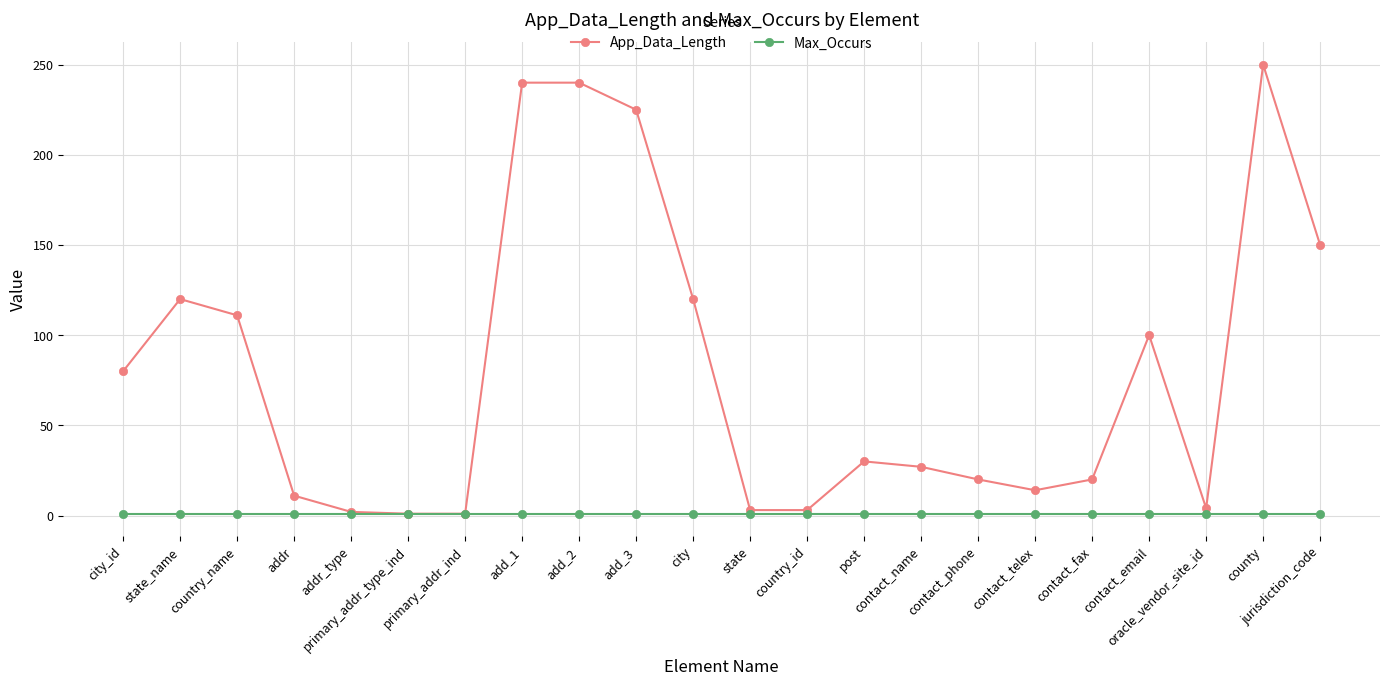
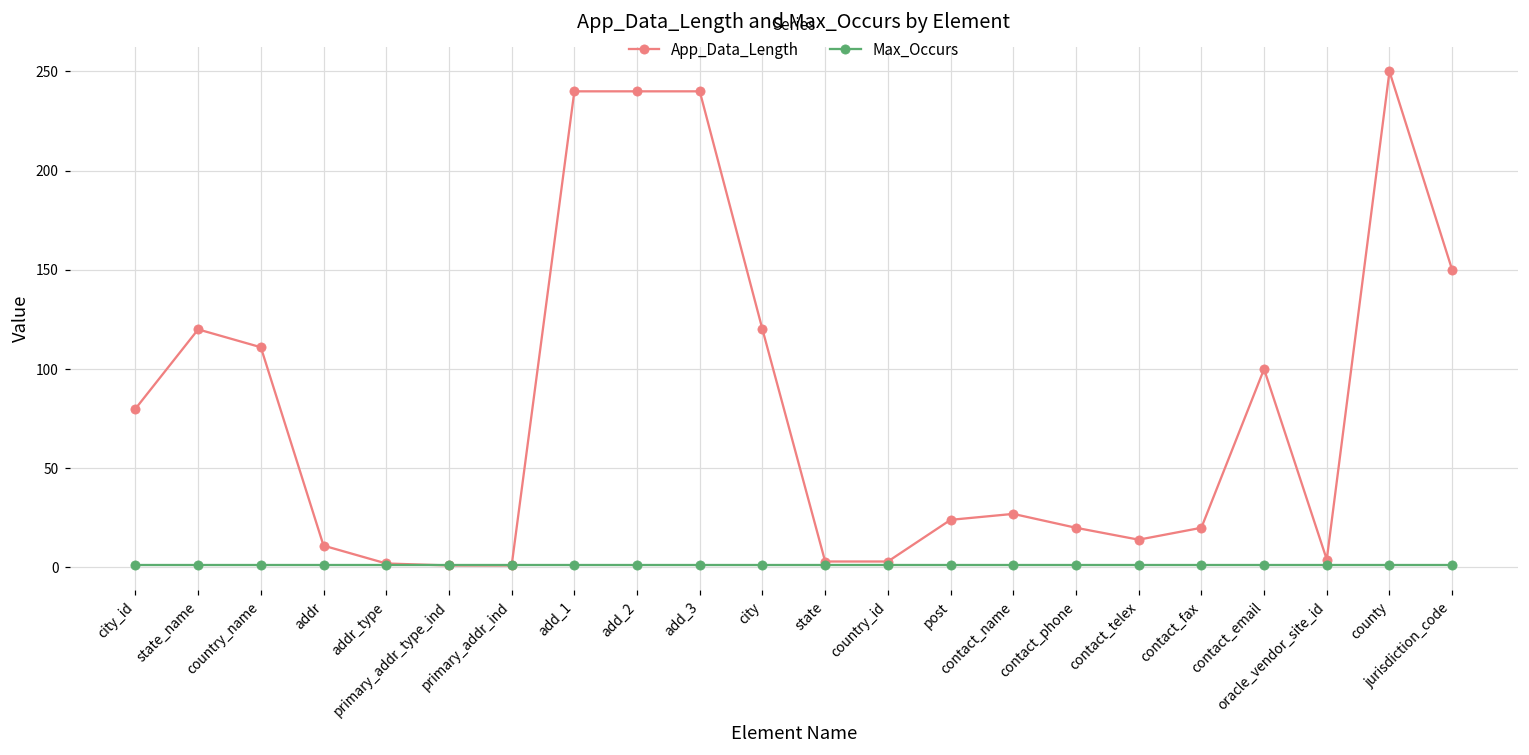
  {
    "App_Data_Length": {
      "city_id": 80,
      "state_name": 120,
      "country_name": 111,
      "addr": 11,
      "add_1": 240,
      "add_2": 240,
-     "add_3": 225,
+     "add_3": 240,
      "city": 120,
      "state": 3,
      "country_id": 3,
-     "post": 30,
+     "post": 24,
      "contact_name": 27,
      "contact_phone": 20,
      "contact_telex": 14,
      "contact_fax": 20,
      "contact_email": 100,
      "oracle_vendor_site_id": 4,
      "county": 250,
      "jurisdiction_code": 150
    },
    "Max_Occurs": {
      "city_id": 1,
      "state_name": 1,
      "country_name": 1,
      "addr": 1,
      "add_1": 1,
      "add_2": 1,
      "add_3": 1,
      "city": 1,
      "state": 1,
      "country_id": 1,
      "post": 1,
      "contact_name": 1,
      "contact_phone": 1,
      "contact_telex": 1,
      "contact_fax": 1,
      "contact_email": 1,
      "oracle_vendor_site_id": 1,
      "county": 1,
      "jurisdiction_code": 1
    }
  }
